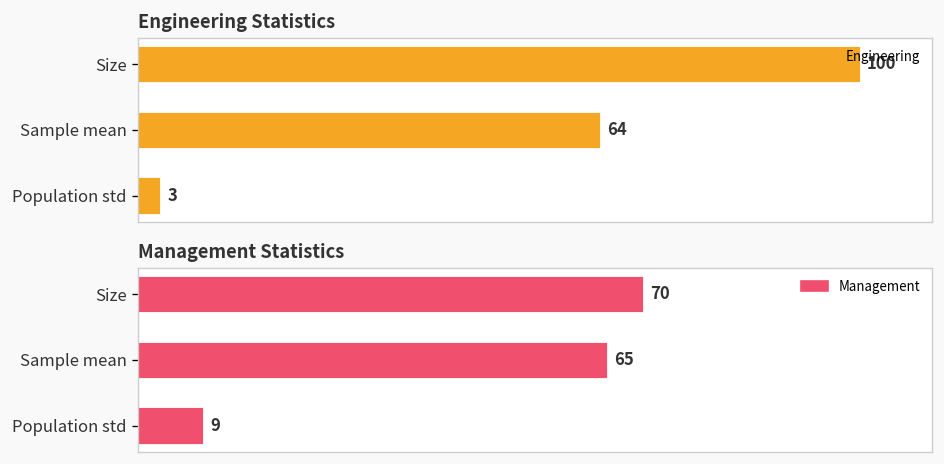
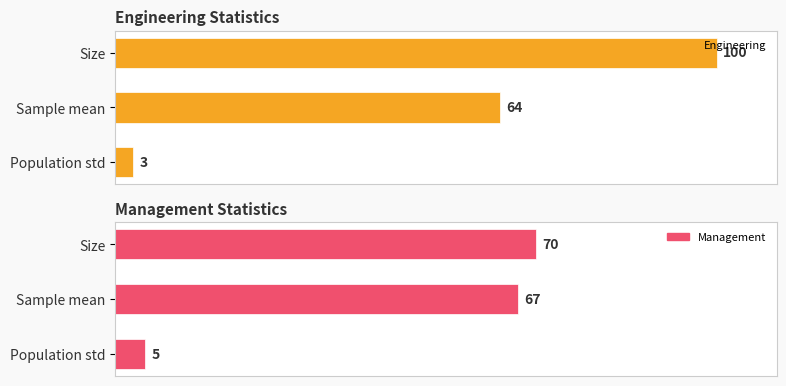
  {
    "Engineering Statistics": {
      "Size": 100,
      "Sample mean": 64,
      "Population std": 3
    },
    "Management Statistics": {
      "Size": 70,
-     "Sample mean": 65,
-     "Population std": 9
+     "Sample mean": 67,
+     "Population std": 5
    }
  }
